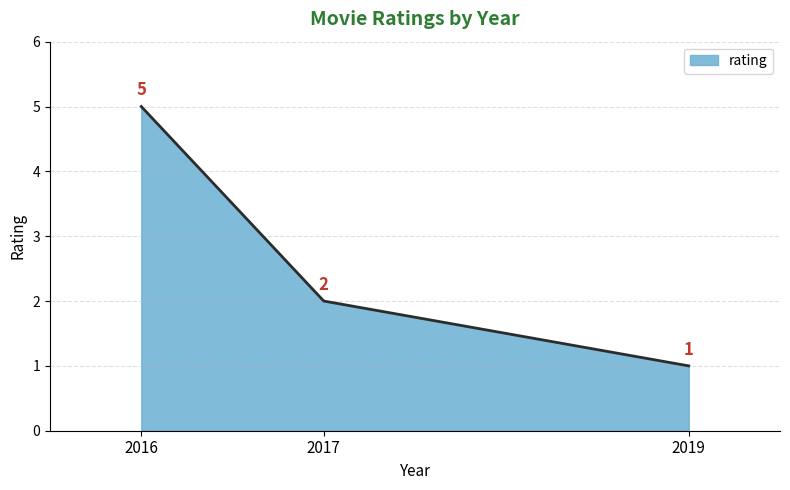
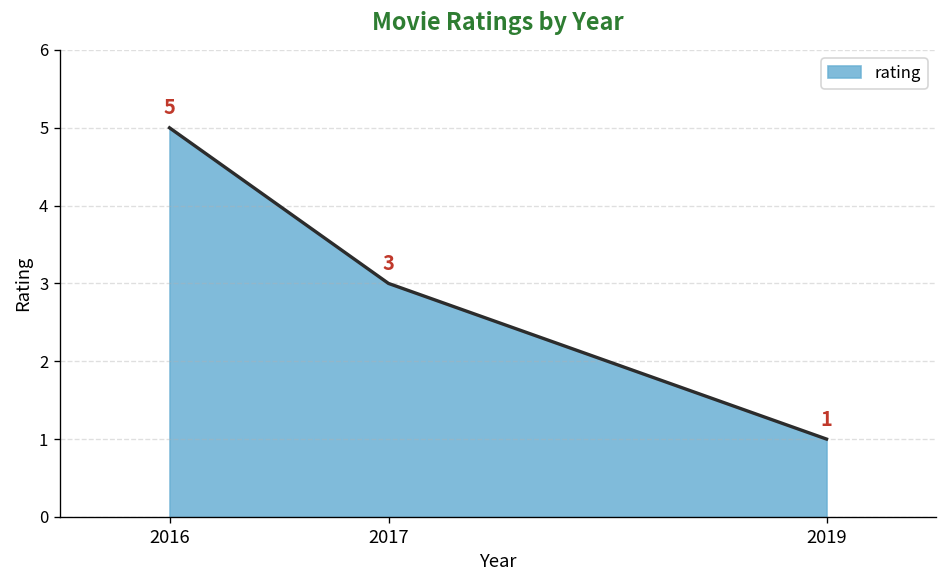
  {
    "2016": 5,
-   "2017": 2,
+   "2017": 3,
    "2019": 1
  }
